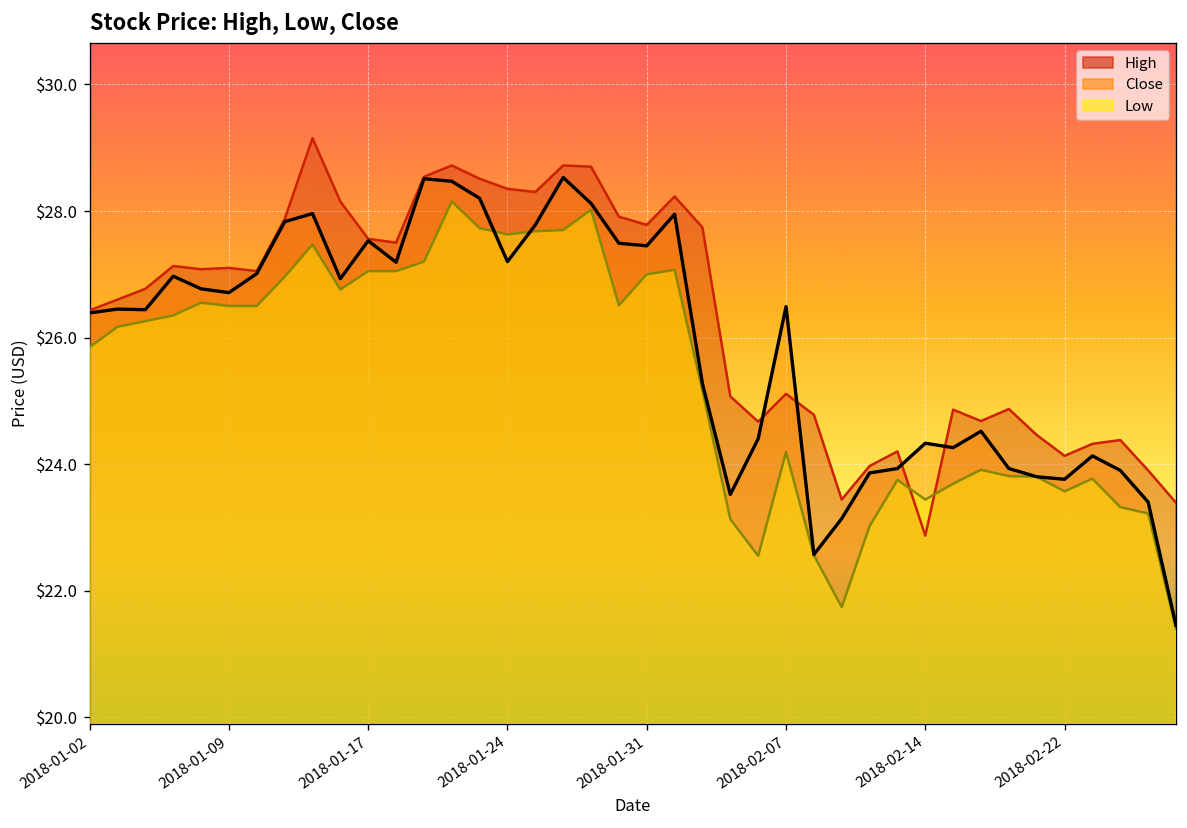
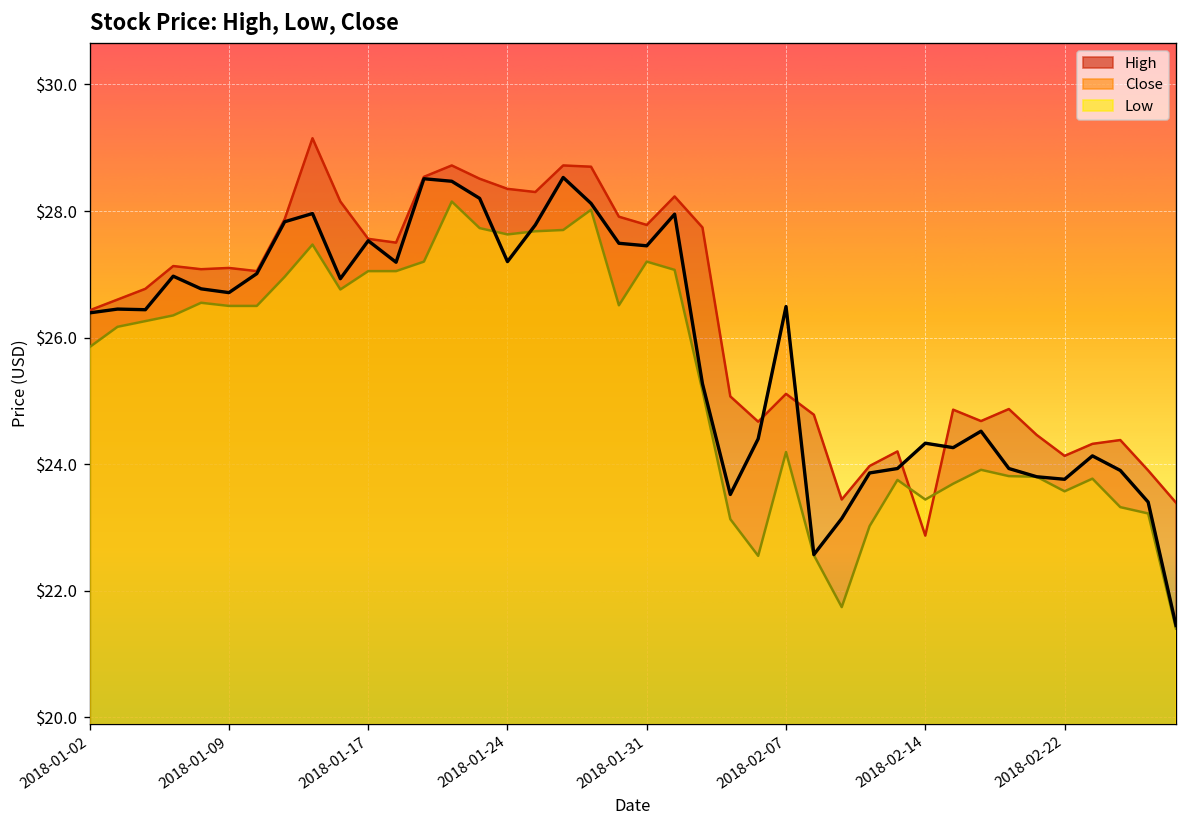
  {
    "High": {
      "2018-01-09": "$27.1",
      "2018-01-24": "$28.4",
      "2018-01-31": "$27.8",
      "2018-02-07": "$25.1",
      "2018-02-14": "$22.9",
      "2018-02-22": "$24.1"
    },
    "Close": {
      "2018-01-09": "$26.7",
      "2018-01-24": "$27.2",
      "2018-01-31": "$27.5",
      "2018-02-07": "$26.5",
      "2018-02-14": "$24.3",
      "2018-02-22": "$23.8"
    },
    "Low": {
      "2018-01-02": "$25.9",
      "2018-01-09": "$26.5",
      "2018-01-17": "$27.1",
      "2018-01-24": "$27.6",
-     "2018-01-31": "$27.0",
+     "2018-01-31": "$27.2",
      "2018-02-07": "$24.2",
      "2018-02-14": "$23.4",
      "2018-02-22": "$23.6"
    }
  }
